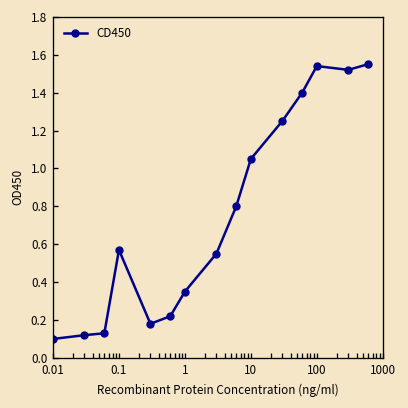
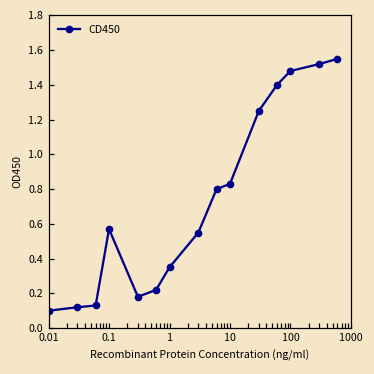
  {
    "0.01": 0.10,
    "0.1": 0.57,
    "1": 0.35,
-   "10": 1.05,
-   "100": 1.54
+   "10": 0.83,
+   "100": 1.48
  }
